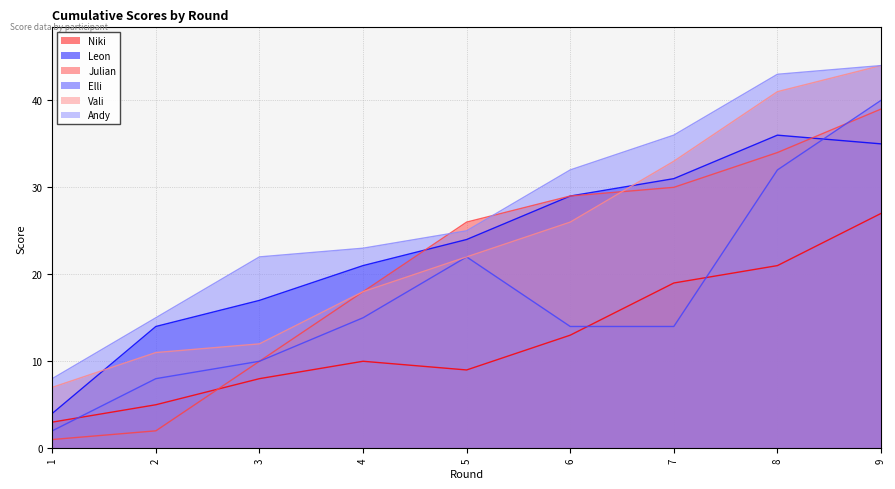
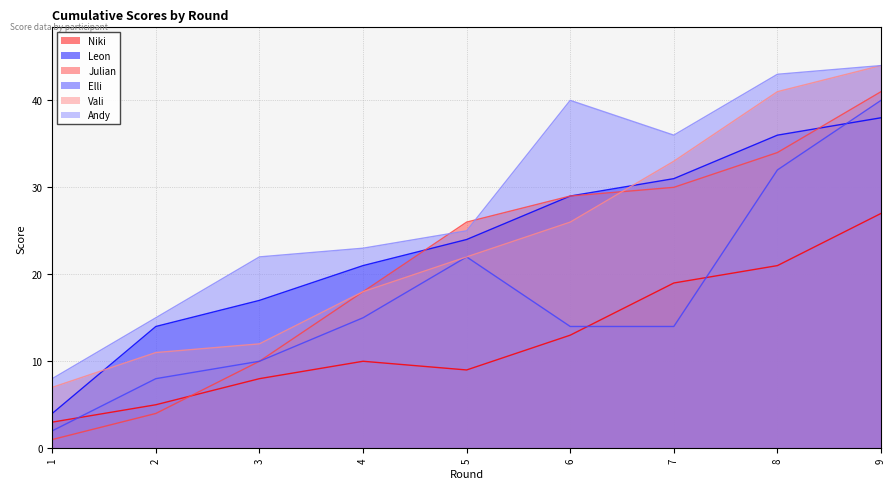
  {
    "Niki": {
      "1": 3,
      "2": 5,
      "3": 8,
      "4": 10,
      "5": 9,
      "6": 13,
      "7": 19,
      "8": 21,
      "9": 27
    },
    "Leon": {
      "1": 4,
      "2": 14,
      "3": 17,
      "4": 21,
      "5": 24,
      "7": 31,
      "8": 36,
-     "9": 35
+     "9": 38
    },
    "Julian": {
      "1": 1,
-     "2": 2,
+     "2": 4,
      "5": 26,
      "7": 30,
      "8": 34,
-     "9": 39
+     "9": 41
    },
    "Elli": {
      "1": 2,
      "2": 8,
      "4": 15,
      "6": 14,
      "7": 14,
      "8": 32,
      "9": 40
    },
    "Vali": {
      "1": 7,
      "2": 11,
      "3": 12,
      "6": 26,
      "7": 33,
      "8": 41
    },
    "Andy": {
      "1": 8,
      "2": 15,
      "3": 22,
      "4": 23,
      "5": 25,
-     "6": 32,
+     "6": 40,
      "7": 36,
      "8": 43
    }
  }
